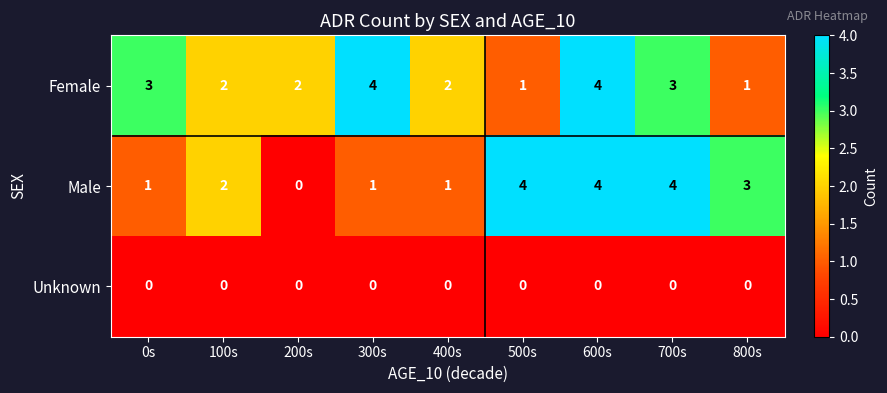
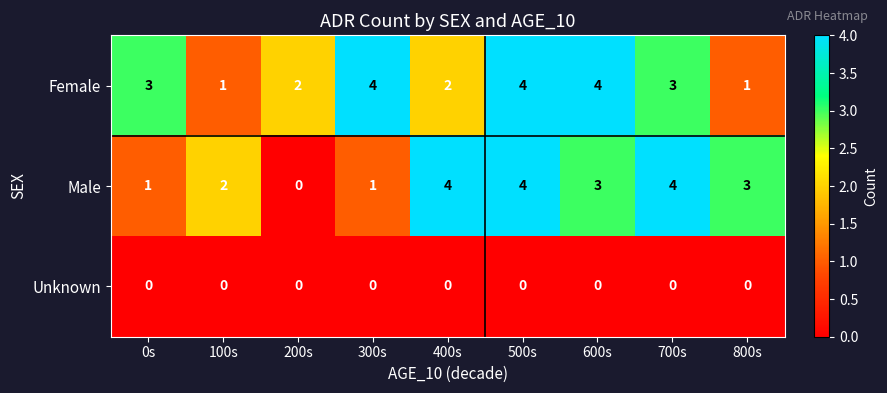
  {
    "Female": {
      "0s": 3,
-     "100s": 2,
+     "100s": 1,
      "200s": 2,
      "300s": 4,
      "400s": 2,
-     "500s": 1,
+     "500s": 4,
      "600s": 4,
      "700s": 3,
      "800s": 1
    },
    "Male": {
      "0s": 1,
      "100s": 2,
      "200s": 0,
      "300s": 1,
-     "400s": 1,
+     "400s": 4,
      "500s": 4,
-     "600s": 4,
+     "600s": 3,
      "700s": 4,
      "800s": 3
    },
    "Unknown": {
      "0s": 0,
      "100s": 0,
      "200s": 0,
      "300s": 0,
      "400s": 0,
      "500s": 0,
      "600s": 0,
      "700s": 0,
      "800s": 0
    }
  }
